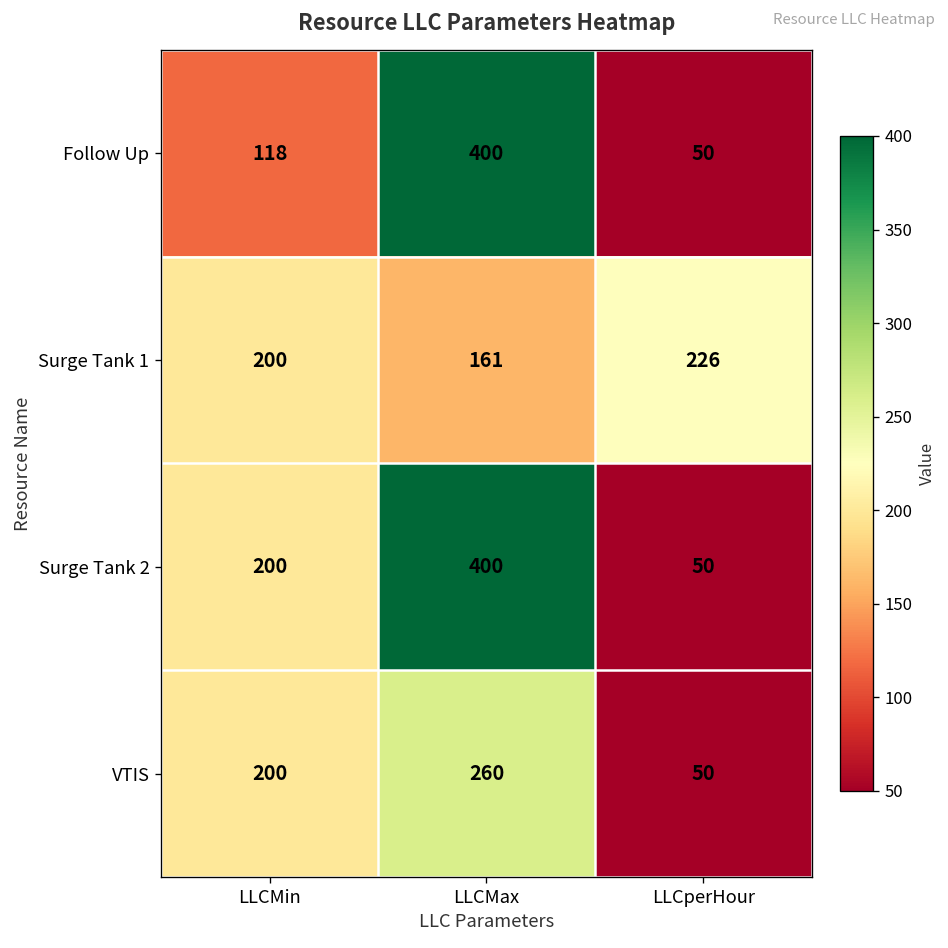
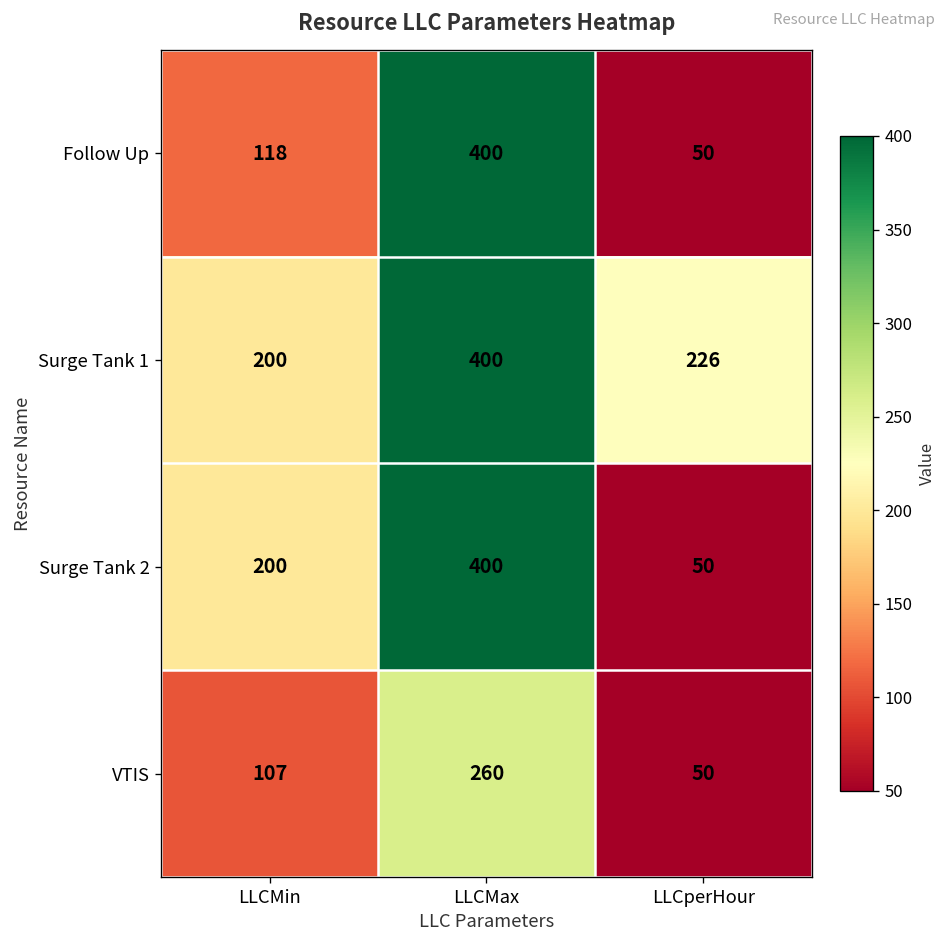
  {
    "Follow Up": {
      "LLCMin": 118,
      "LLCMax": 400,
      "LLCperHour": 50
    },
    "Surge Tank 1": {
      "LLCMin": 200,
-     "LLCMax": 161,
+     "LLCMax": 400,
      "LLCperHour": 226
    },
    "Surge Tank 2": {
      "LLCMin": 200,
      "LLCMax": 400,
      "LLCperHour": 50
    },
    "VTIS": {
-     "LLCMin": 200,
+     "LLCMin": 107,
      "LLCMax": 260,
      "LLCperHour": 50
    }
  }
